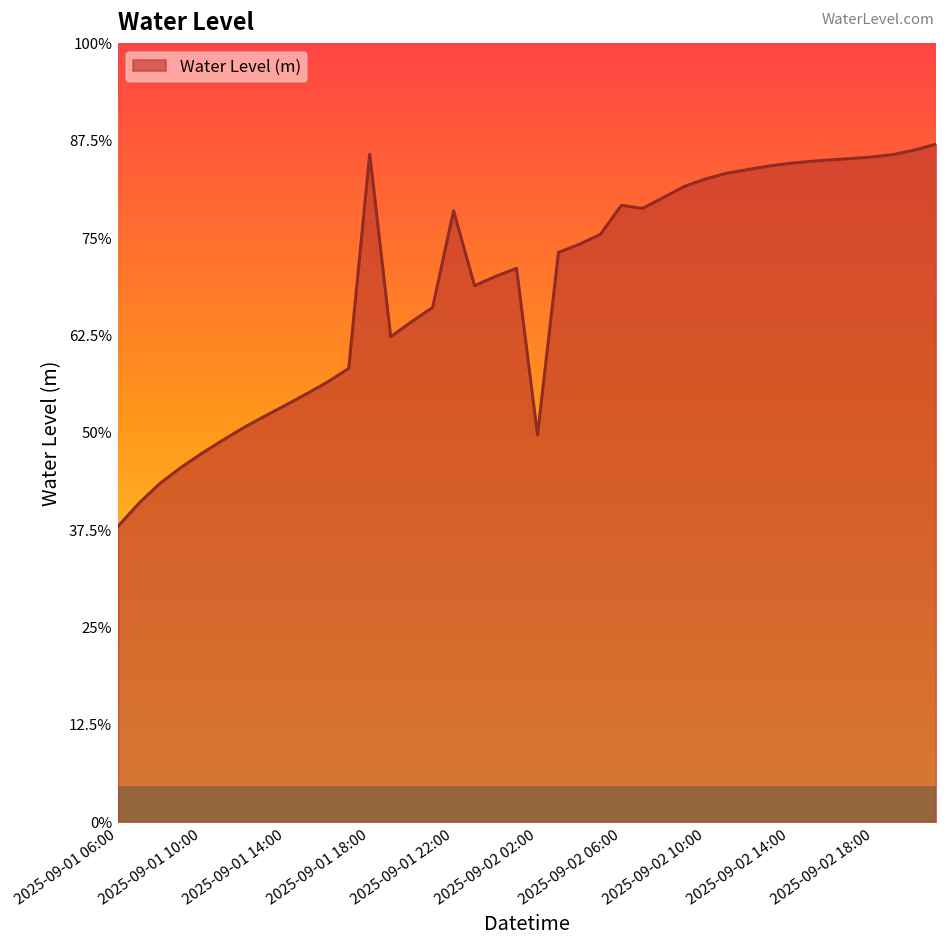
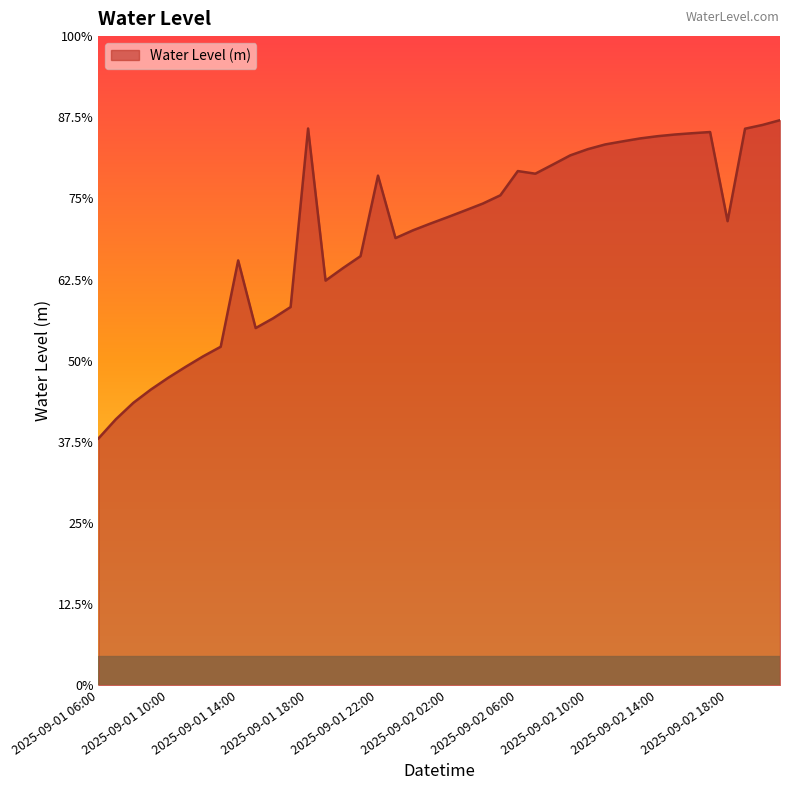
  {
    "2025-09-01 06:00": "38%",
    "2025-09-01 10:00": "47%",
-   "2025-09-01 14:00": "54%",
+   "2025-09-01 14:00": "65%",
    "2025-09-01 18:00": "86%",
    "2025-09-01 22:00": "79%",
-   "2025-09-02 02:00": "50%",
+   "2025-09-02 02:00": "72%",
    "2025-09-02 06:00": "79%",
    "2025-09-02 10:00": "83%",
    "2025-09-02 14:00": "85%",
-   "2025-09-02 18:00": "85%"
+   "2025-09-02 18:00": "71%"
  }
